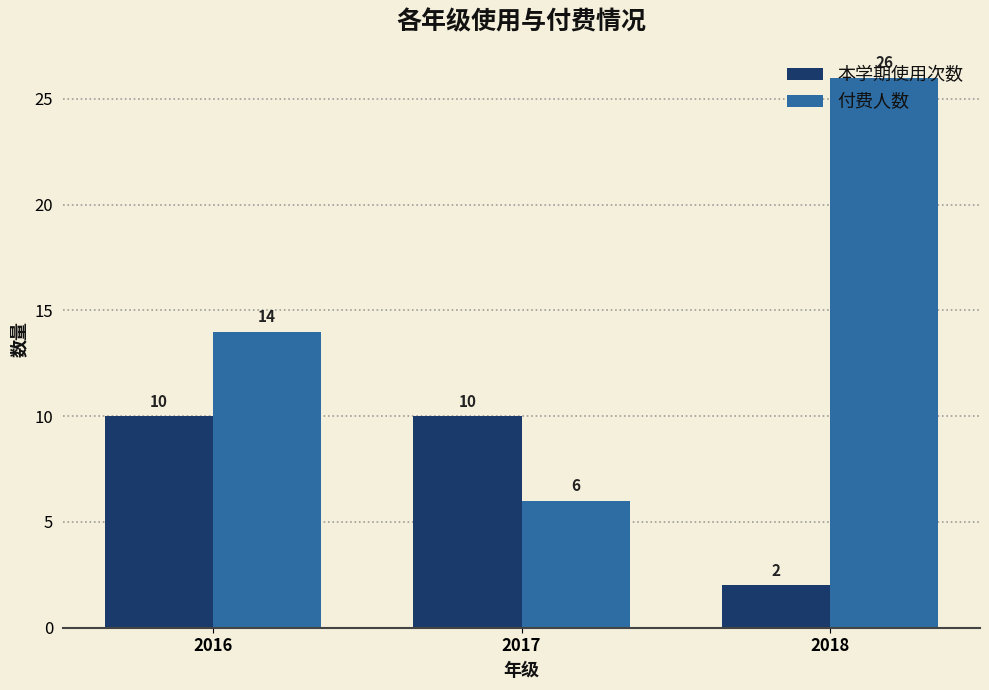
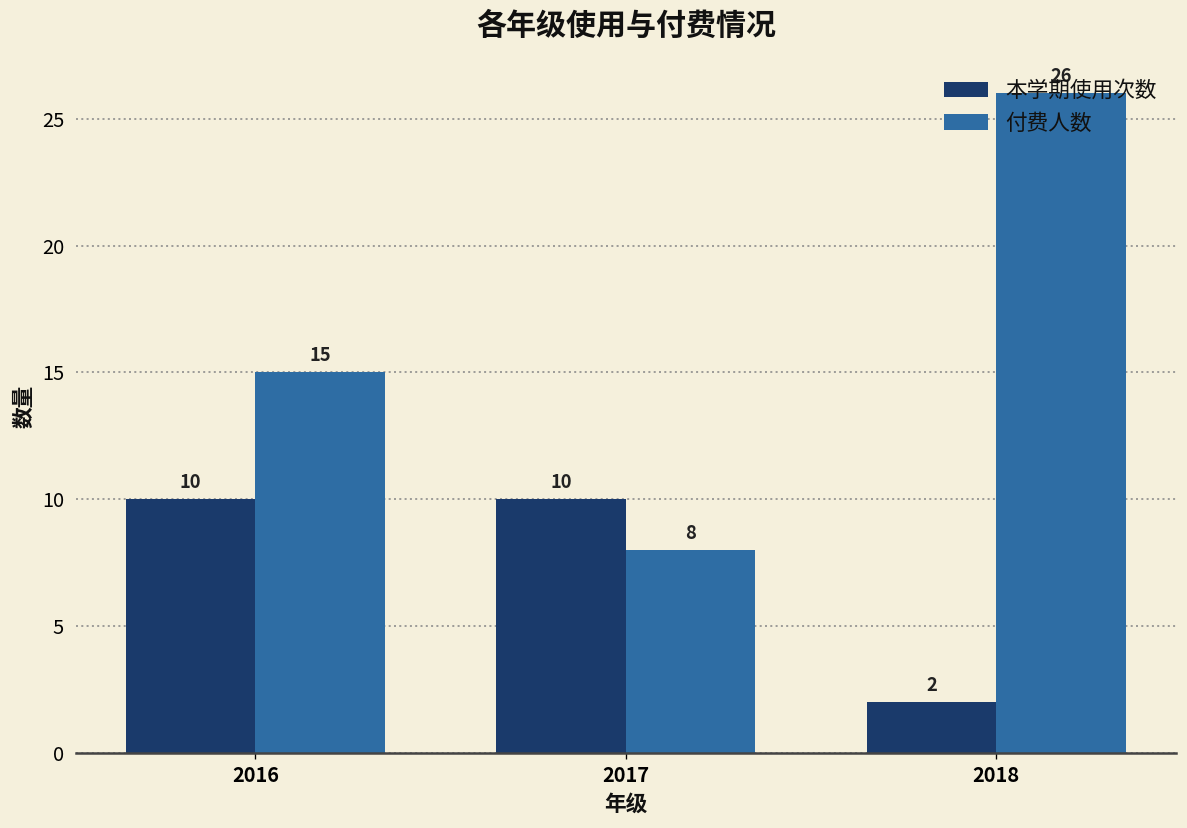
  {
    "本学期使用次数": {
      "2016": 10,
      "2017": 10,
      "2018": 2
    },
    "付费人数": {
-     "2016": 14,
-     "2017": 6,
+     "2016": 15,
+     "2017": 8,
      "2018": 26
    }
  }
